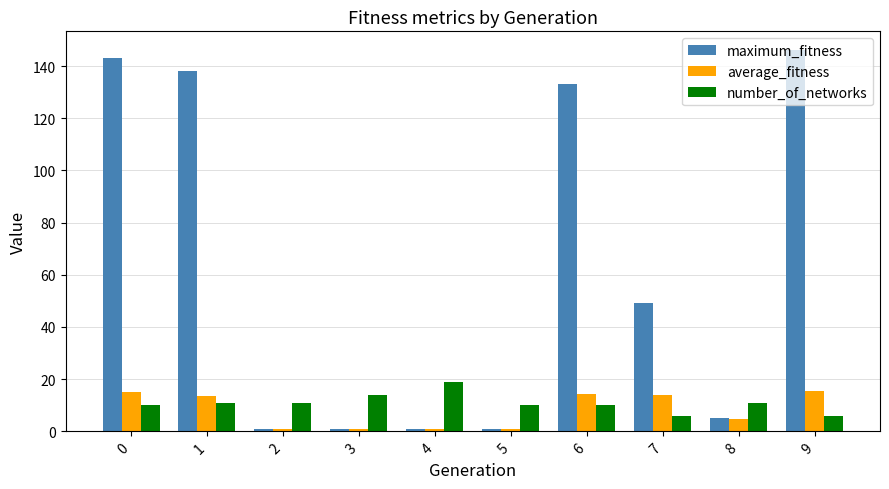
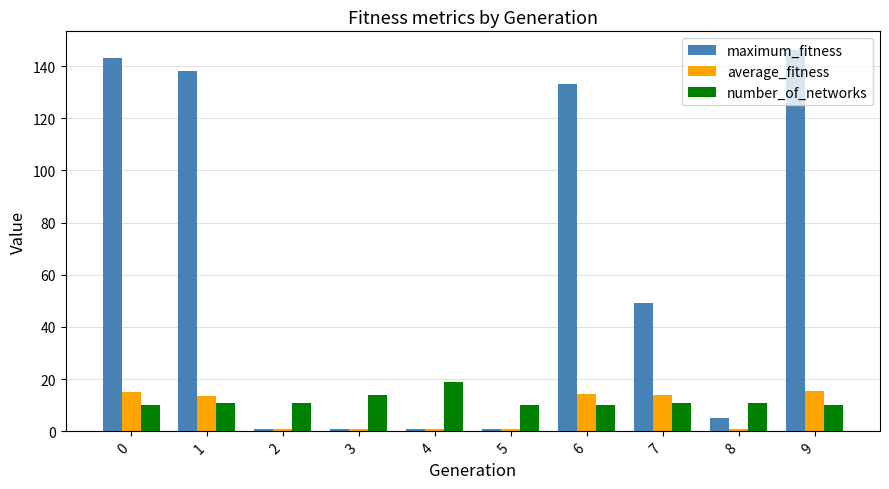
  {
    "maximum_fitness": {
      "0": 143,
      "1": 138,
      "2": 1,
      "3": 1,
      "4": 1,
      "5": 1,
      "6": 133,
      "7": 49,
      "8": 5
    },
    "average_fitness": {
      "0": 15,
      "1": 13,
      "2": 1,
      "3": 1,
      "4": 1,
      "5": 1,
      "6": 14,
      "7": 14,
-     "8": 5,
+     "8": 1,
      "9": 16
    },
    "number_of_networks": {
      "0": 10,
      "1": 11,
      "2": 11,
      "3": 14,
      "4": 19,
      "5": 10,
      "6": 10,
-     "7": 6,
+     "7": 11,
      "8": 11,
-     "9": 6
+     "9": 10
    }
  }
